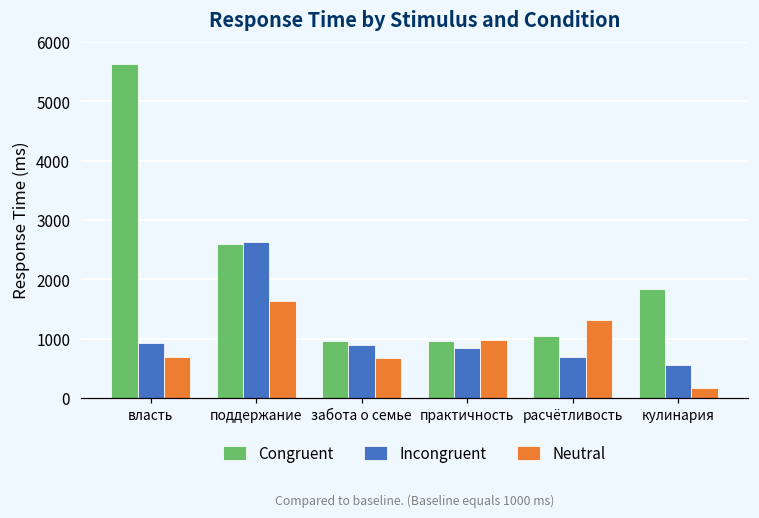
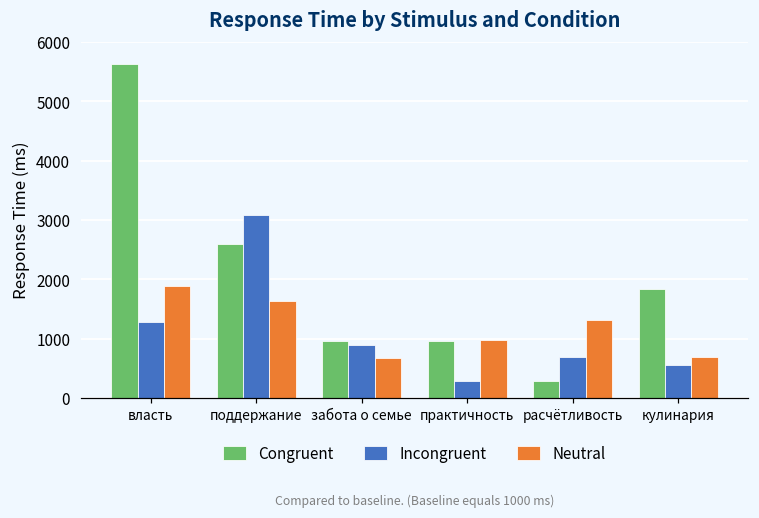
  {
    "Congruent": {
      "власть": 5600,
      "поддержание": 2600,
      "забота о семье": 1000,
      "практичность": 1000,
-     "расчётливость": 1000,
+     "расчётливость": 300,
      "кулинария": 1800
    },
    "Incongruent": {
-     "власть": 900,
-     "поддержание": 2600,
+     "власть": 1300,
+     "поддержание": 3100,
      "забота о семье": 900,
-     "практичность": 900,
+     "практичность": 300,
      "расчётливость": 700,
      "кулинария": 500
    },
    "Neutral": {
-     "власть": 700,
+     "власть": 1900,
      "поддержание": 1600,
      "забота о семье": 700,
      "практичность": 1000,
      "расчётливость": 1300,
-     "кулинария": 200
+     "кулинария": 700
    }
  }
